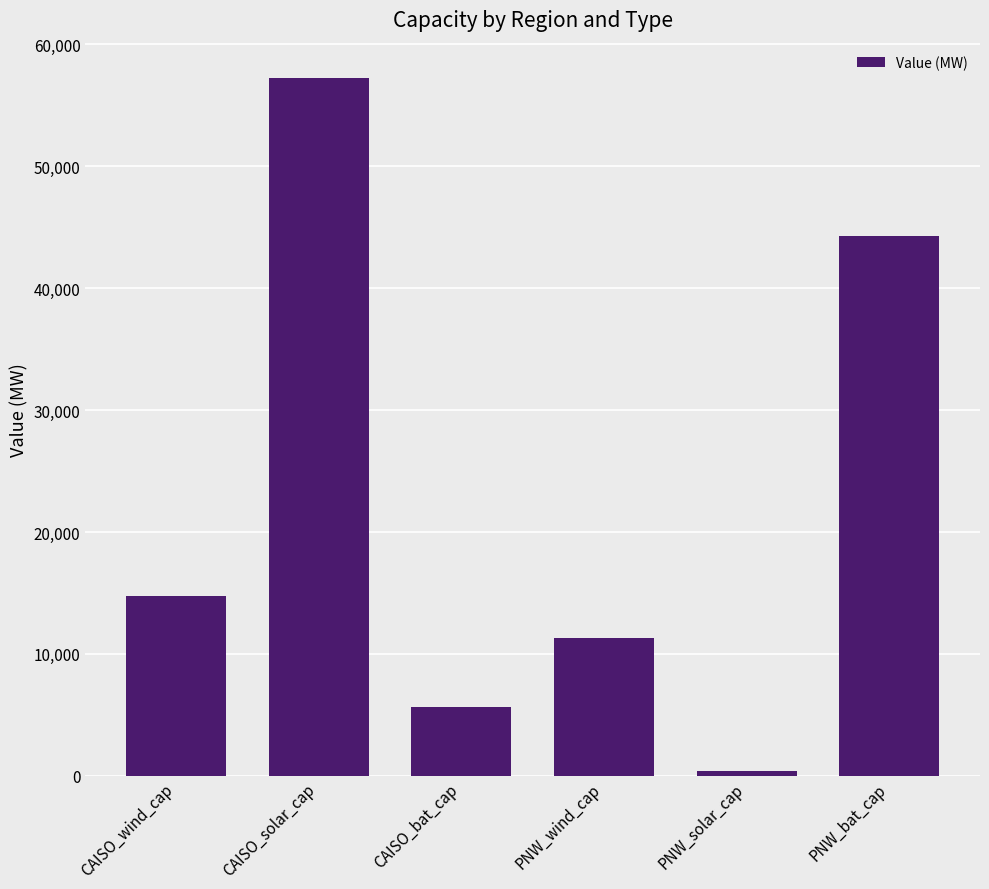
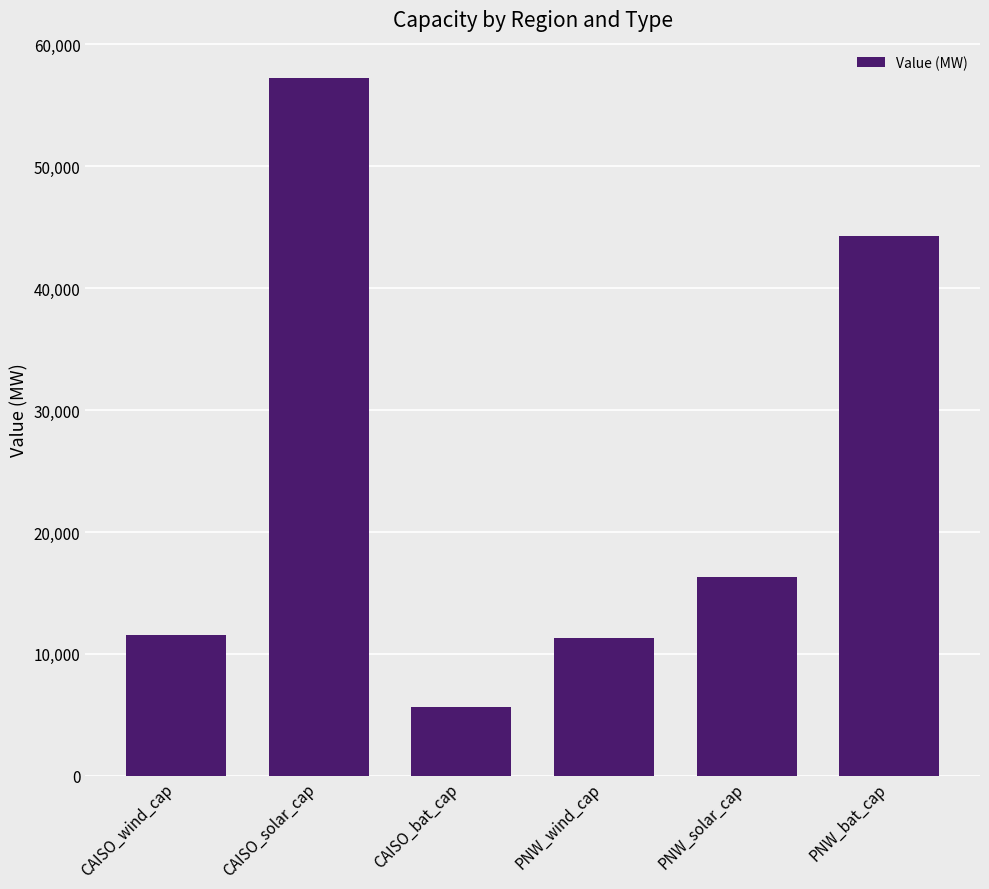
  {
-   "CAISO_wind_cap": "14,700",
+   "CAISO_wind_cap": "11,600",
    "CAISO_solar_cap": "57,300",
    "CAISO_bat_cap": "5,700",
    "PNW_wind_cap": "11,300",
-   "PNW_solar_cap": "400",
+   "PNW_solar_cap": "16,300",
    "PNW_bat_cap": "44,300"
  }
